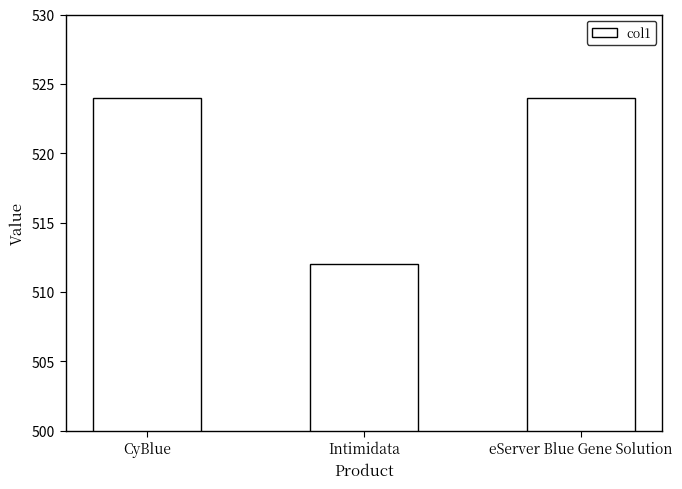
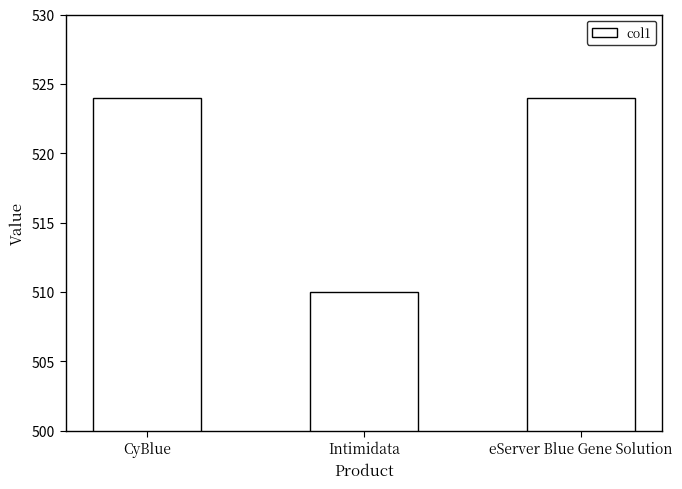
  {
    "CyBlue": 524,
-   "Intimidata": 512,
+   "Intimidata": 510,
    "eServer Blue Gene Solution": 524
  }
